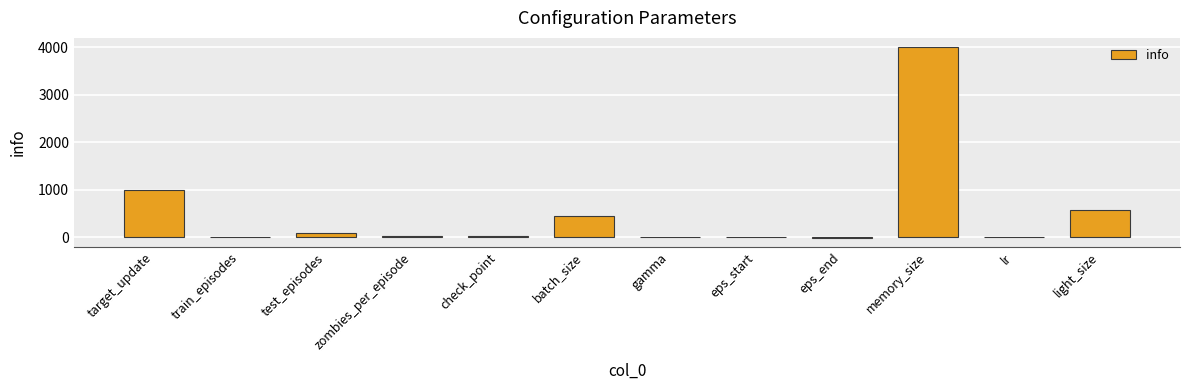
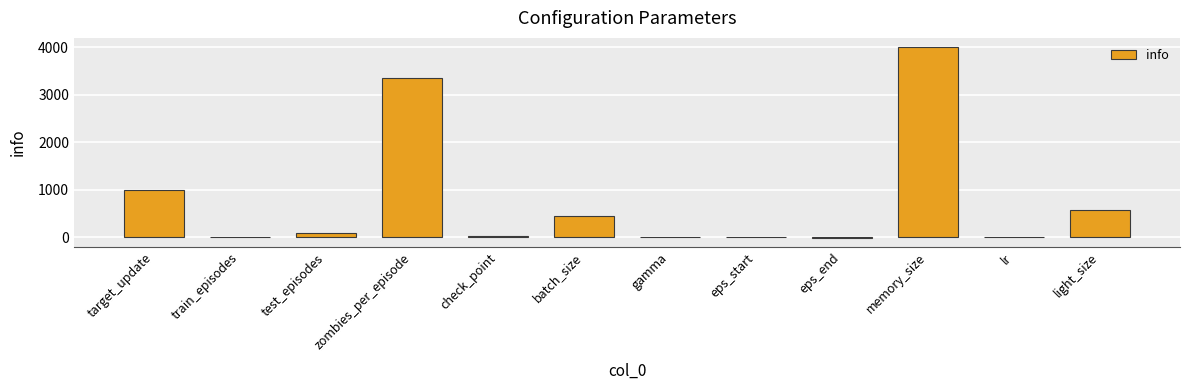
  {
    "target_update": 1000,
    "train_episodes": 0,
    "test_episodes": 100,
-   "zombies_per_episode": 0,
+   "zombies_per_episode": 3400,
    "batch_size": 500,
    "memory_size": 4000,
    "light_size": 600
  }
